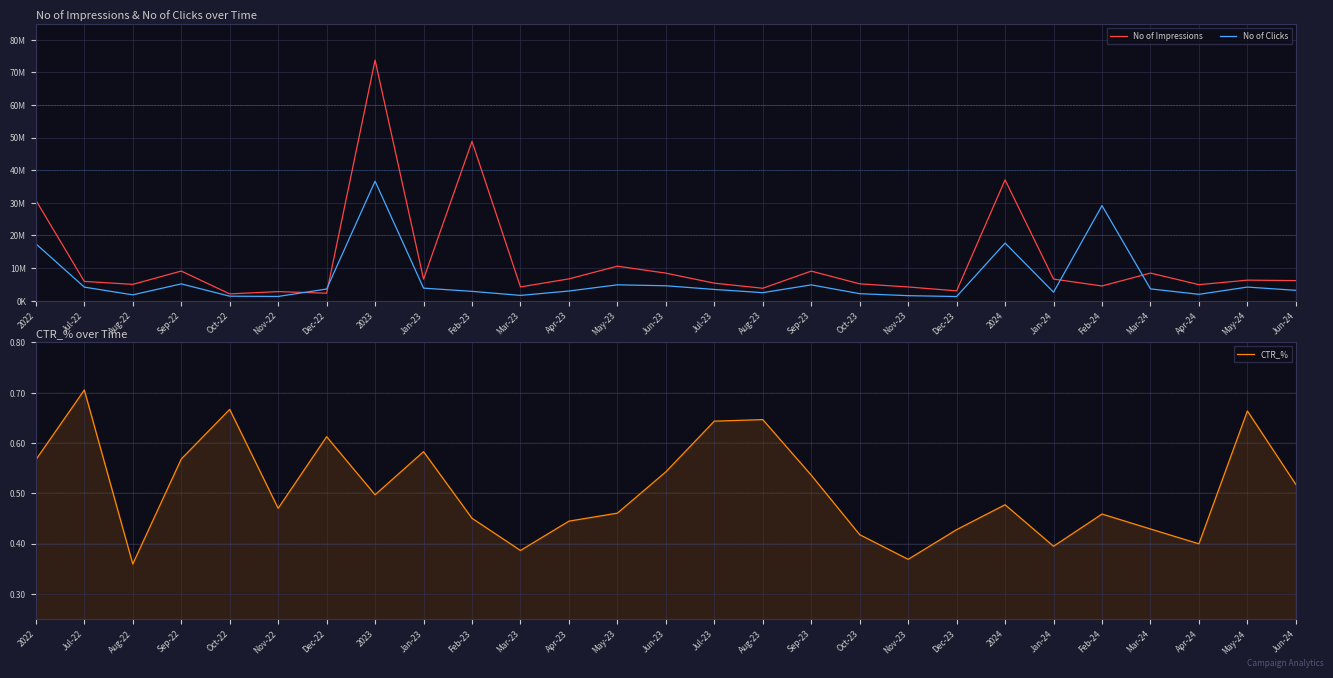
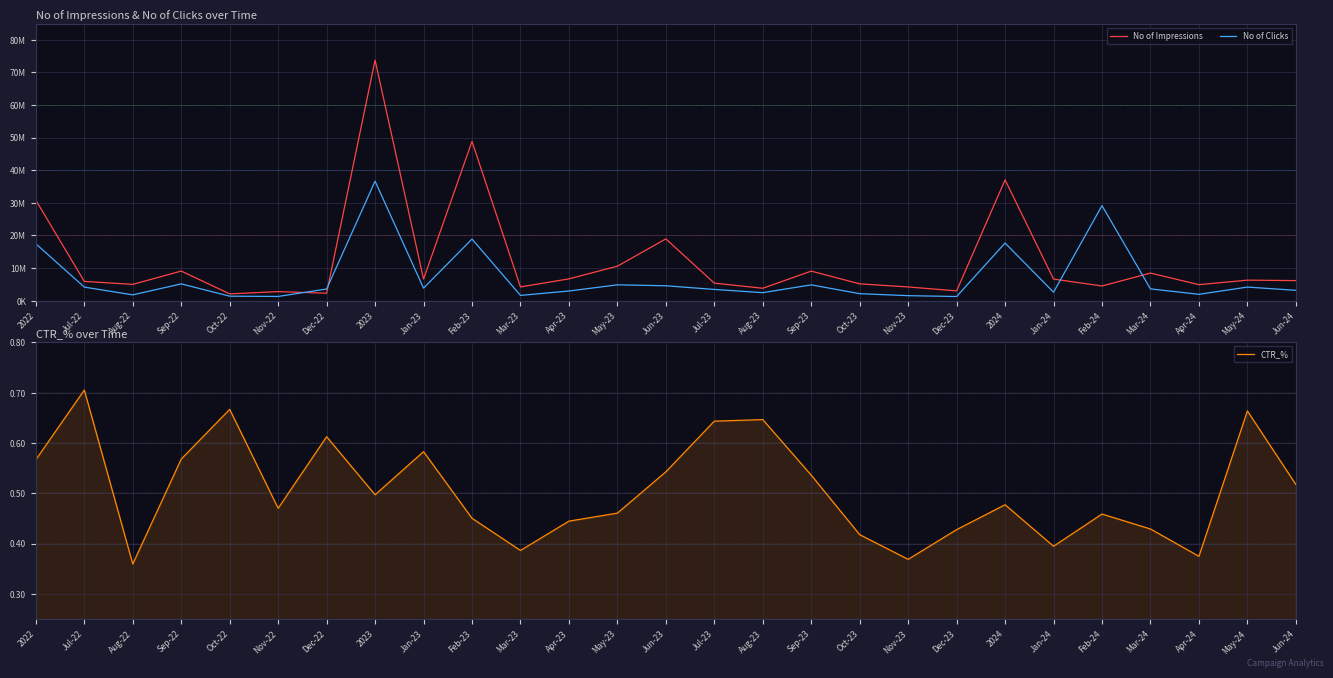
  {
    "No of Impressions & No of Clicks over Time": {
      "No of Impressions": {
        "2022": 31000000,
        "Jul-22": 6000000,
        "Aug-22": 5000000,
        "Sep-22": 9000000,
        "Nov-22": 3000000,
        "Dec-22": 2000000,
        "2023": 74000000,
        "Jan-23": 7000000,
        "Feb-23": 49000000,
        "Mar-23": 4000000,
        "Apr-23": 7000000,
        "May-23": 11000000,
-       "Jun-23": 8000000,
+       "Jun-23": 19000000,
        "Jul-23": 5000000,
        "Aug-23": 4000000,
        "Sep-23": 9000000,
        "Oct-23": 5000000,
        "Nov-23": 4000000,
        "Dec-23": 3000000,
        "2024": 37000000,
        "Jan-24": 7000000,
        "Feb-24": 5000000,
        "Mar-24": 8000000,
        "Apr-24": 5000000,
        "May-24": 6000000,
        "Jun-24": 6000000
      },
      "No of Clicks": {
        "2022": 17000000,
        "Jul-22": 4000000,
        "Aug-22": 2000000,
        "Sep-22": 5000000,
        "Nov-22": 1000000,
        "Dec-22": 4000000,
        "2023": 37000000,
        "Jan-23": 4000000,
-       "Feb-23": 3000000,
+       "Feb-23": 19000000,
        "Mar-23": 2000000,
        "Apr-23": 3000000,
        "May-23": 5000000,
        "Jun-23": 5000000,
        "Jul-23": 3000000,
        "Aug-23": 2000000,
        "Sep-23": 5000000,
        "Oct-23": 2000000,
        "Nov-23": 2000000,
        "Dec-23": 1000000,
        "2024": 18000000,
        "Jan-24": 3000000,
        "Feb-24": 29000000,
        "Mar-24": 4000000,
        "Apr-24": 2000000,
        "May-24": 4000000,
        "Jun-24": 3000000
      }
    },
    "CTR_% over Time": {
      "2022": 0.57,
      "Jul-22": 0.71,
      "Aug-22": 0.36,
      "Sep-22": 0.57,
      "Oct-22": 0.67,
      "Nov-22": 0.47,
      "Dec-22": 0.61,
      "2023": 0.50,
      "Jan-23": 0.58,
      "Feb-23": 0.45,
      "Mar-23": 0.39,
      "Apr-23": 0.44,
      "May-23": 0.46,
      "Jun-23": 0.54,
      "Jul-23": 0.64,
      "Aug-23": 0.65,
      "Sep-23": 0.54,
      "Oct-23": 0.42,
      "Nov-23": 0.37,
      "Dec-23": 0.43,
      "2024": 0.48,
      "Jan-24": 0.39,
      "Feb-24": 0.46,
      "Mar-24": 0.43,
-     "Apr-24": 0.40,
+     "Apr-24": 0.37,
      "May-24": 0.66,
      "Jun-24": 0.52
    }
  }
